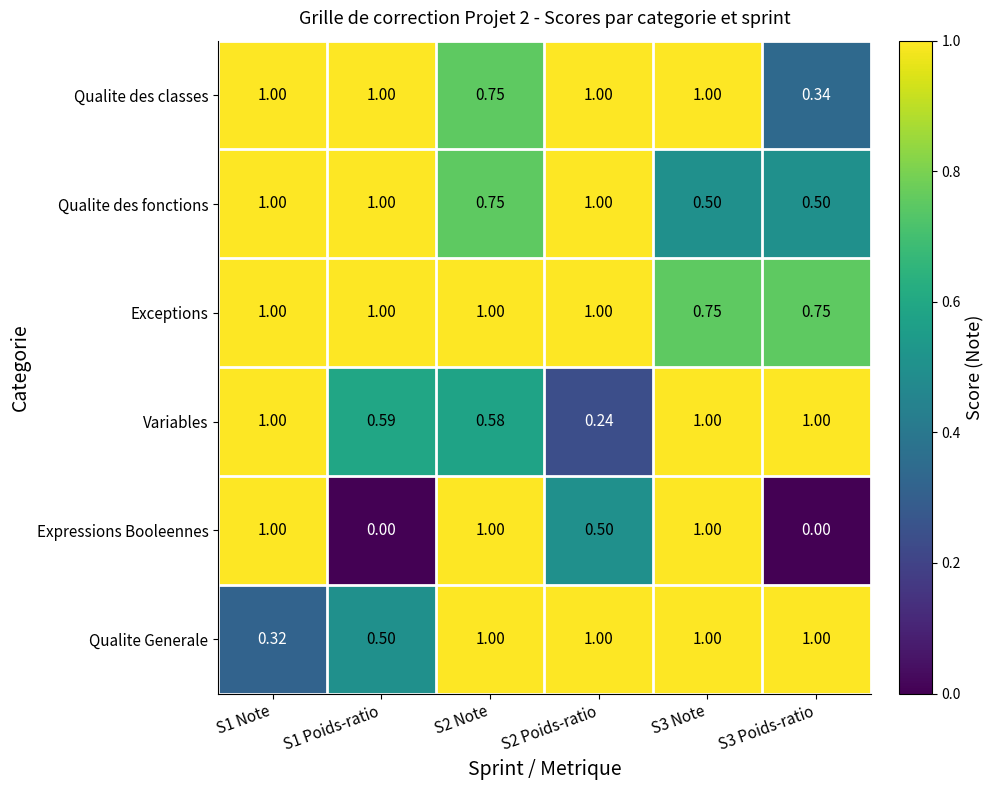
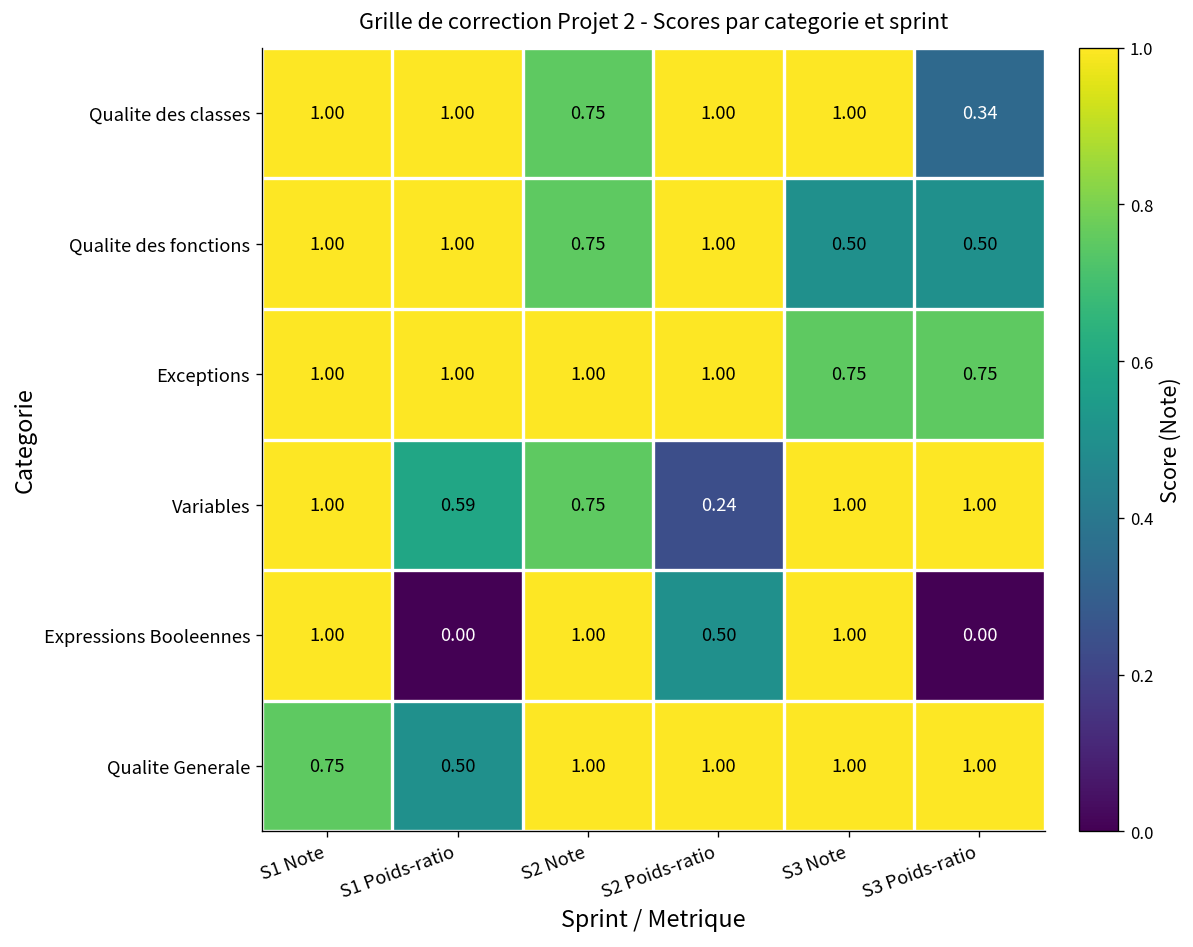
  {
    "Qualite des classes": {
      "S1 Note": 1.00,
      "S1 Poids-ratio": 1.00,
      "S2 Note": 0.75,
      "S2 Poids-ratio": 1.00,
      "S3 Note": 1.00,
      "S3 Poids-ratio": 0.34
    },
    "Qualite des fonctions": {
      "S1 Note": 1.00,
      "S1 Poids-ratio": 1.00,
      "S2 Note": 0.75,
      "S2 Poids-ratio": 1.00,
      "S3 Note": 0.50,
      "S3 Poids-ratio": 0.50
    },
    "Exceptions": {
      "S1 Note": 1.00,
      "S1 Poids-ratio": 1.00,
      "S2 Note": 1.00,
      "S2 Poids-ratio": 1.00,
      "S3 Note": 0.75,
      "S3 Poids-ratio": 0.75
    },
    "Variables": {
      "S1 Note": 1.00,
      "S1 Poids-ratio": 0.59,
-     "S2 Note": 0.58,
+     "S2 Note": 0.75,
      "S2 Poids-ratio": 0.24,
      "S3 Note": 1.00,
      "S3 Poids-ratio": 1.00
    },
    "Expressions Booleennes": {
      "S1 Note": 1.00,
      "S1 Poids-ratio": 0.00,
      "S2 Note": 1.00,
      "S2 Poids-ratio": 0.50,
      "S3 Note": 1.00,
      "S3 Poids-ratio": 0.00
    },
    "Qualite Generale": {
-     "S1 Note": 0.32,
+     "S1 Note": 0.75,
      "S1 Poids-ratio": 0.50,
      "S2 Note": 1.00,
      "S2 Poids-ratio": 1.00,
      "S3 Note": 1.00,
      "S3 Poids-ratio": 1.00
    }
  }
